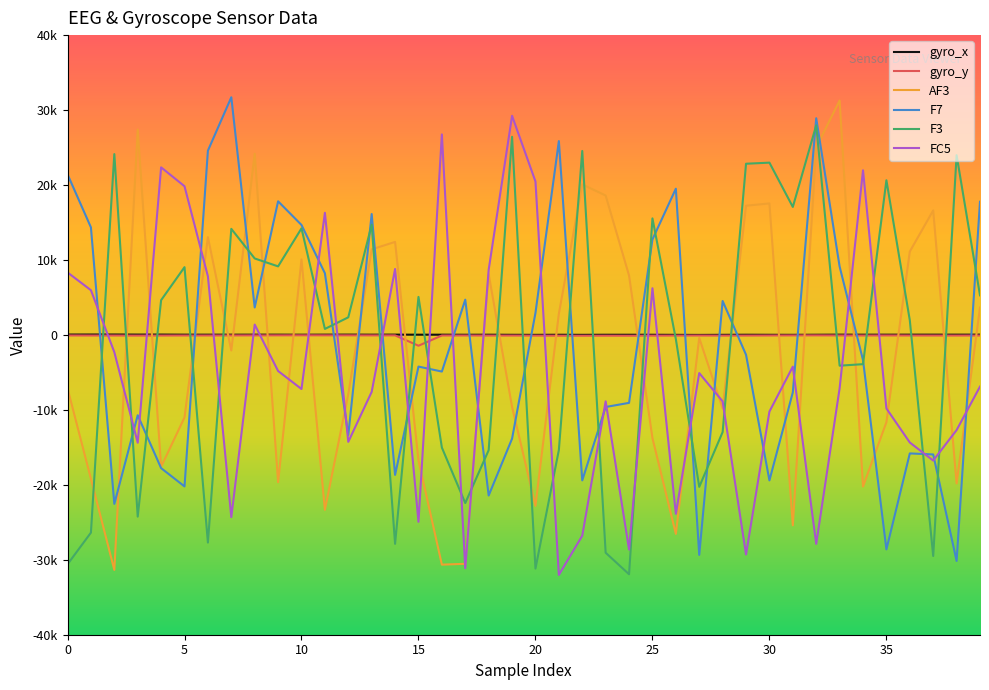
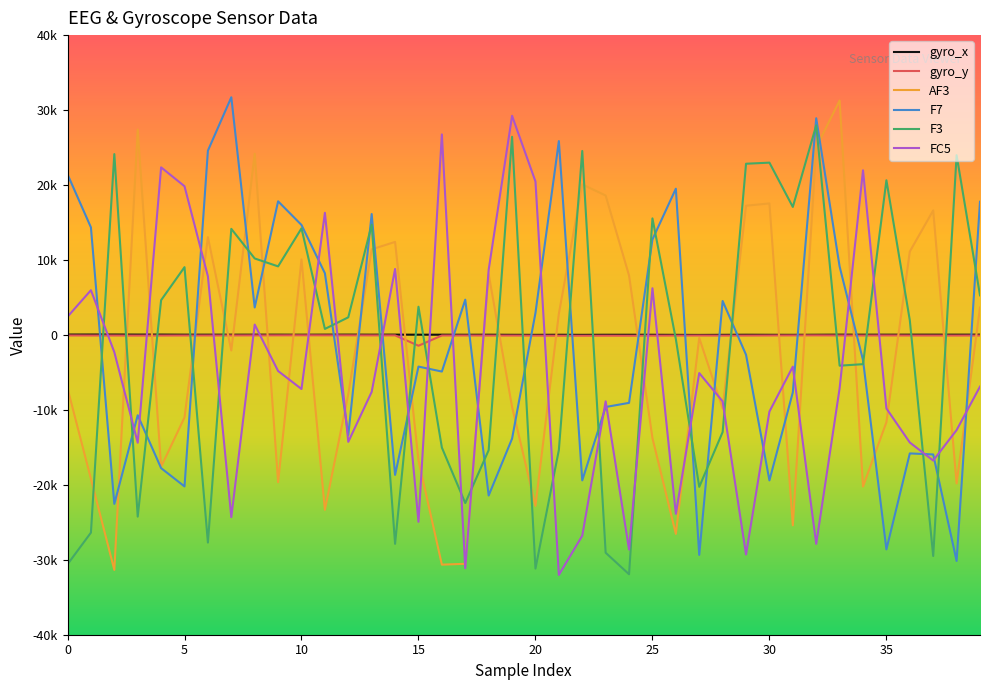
  {
    "gyro_x": {
      "15": 0
    },
    "gyro_y": {
      "15": -1000
    },
    "AF3": {
      "0": -7000,
      "5": -11000,
      "10": 10000,
      "15": -17000,
      "20": -23000,
      "25": -14000,
      "30": 18000,
      "35": -12000
    },
    "F7": {
      "0": 21000,
      "5": -20000,
      "10": 15000,
      "15": -4000,
      "20": 3000,
      "25": 13000,
      "30": -19000,
      "35": -29000
    },
    "F3": {
      "0": -31000,
      "5": 9000,
      "10": 14000,
-     "15": 5000,
+     "15": 4000,
      "20": -31000,
      "25": 16000,
      "30": 23000,
      "35": 21000
    },
    "FC5": {
-     "0": 8000,
+     "0": 2000,
      "5": 20000,
      "10": -7000,
      "15": -25000,
      "20": 20000,
      "25": 6000,
      "30": -10000,
      "35": -10000
    }
  }
